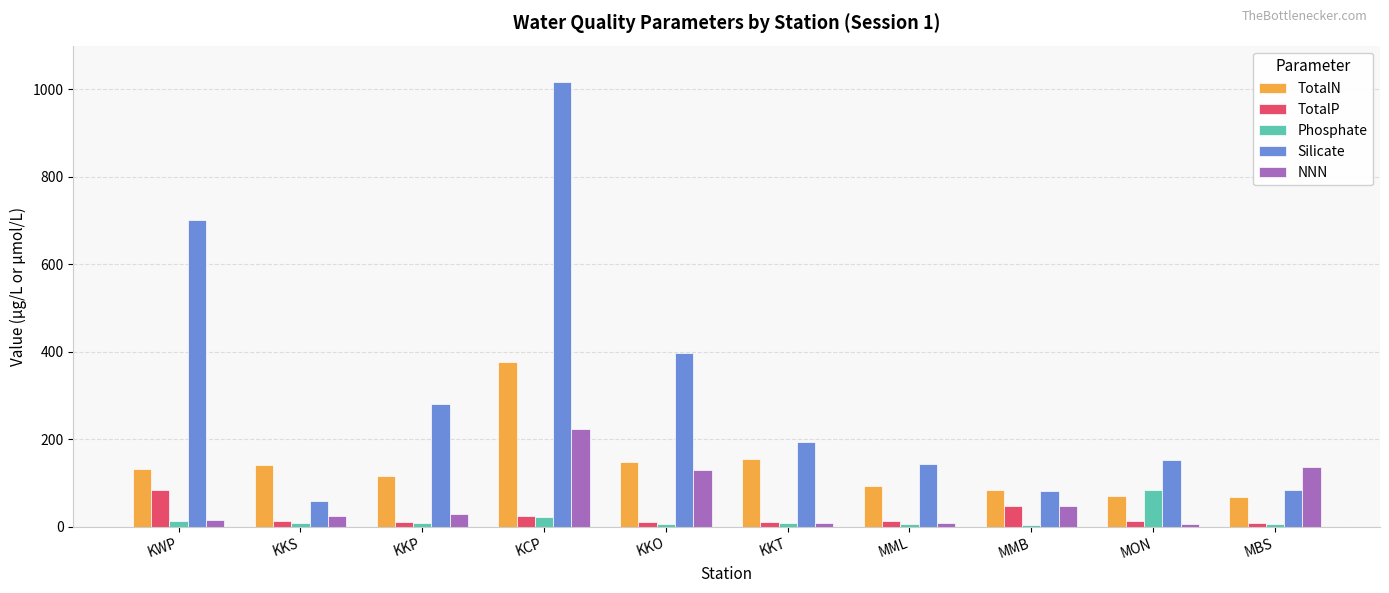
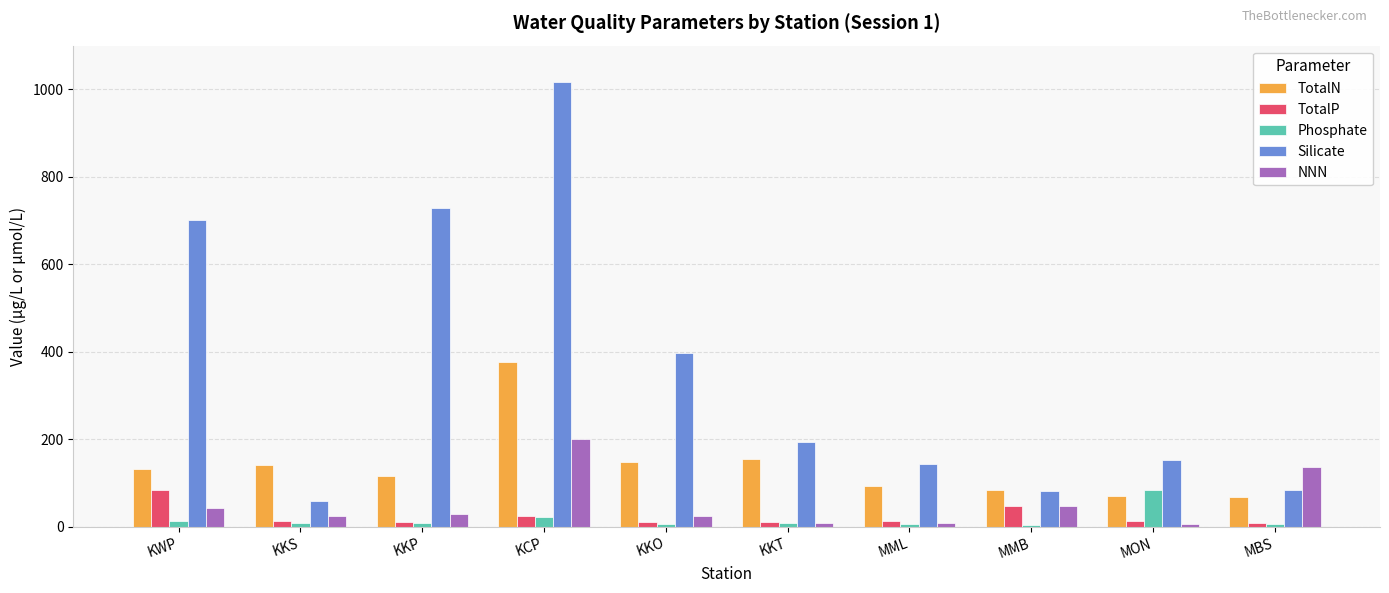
  {
    "TotalN": {
      "KWP": 130,
      "KKS": 140,
      "KKP": 120,
      "KCP": 380,
      "KKO": 150,
      "KKT": 150,
      "MML": 90,
      "MMB": 80,
      "MON": 70,
      "MBS": 70
    },
    "TotalP": {
      "KWP": 80,
      "KKS": 10,
      "KKP": 10,
      "KCP": 20,
      "KKO": 10,
      "KKT": 10,
      "MML": 10,
      "MMB": 50,
      "MON": 10,
      "MBS": 10
    },
    "Phosphate": {
      "KWP": 10,
      "KKS": 10,
      "KKP": 10,
      "KCP": 20,
      "KKO": 10,
      "KKT": 10,
      "MML": 10,
      "MON": 80
    },
    "Silicate": {
      "KWP": 700,
      "KKS": 60,
-     "KKP": 280,
+     "KKP": 730,
      "KCP": 1020,
      "KKO": 400,
      "KKT": 190,
      "MML": 140,
      "MMB": 80,
      "MON": 150,
      "MBS": 80
    },
    "NNN": {
-     "KWP": 10,
+     "KWP": 40,
      "KKS": 30,
      "KKP": 30,
-     "KCP": 220,
-     "KKO": 130,
+     "KCP": 200,
+     "KKO": 20,
      "KKT": 10,
      "MML": 10,
      "MMB": 50,
      "MBS": 140
    }
  }
